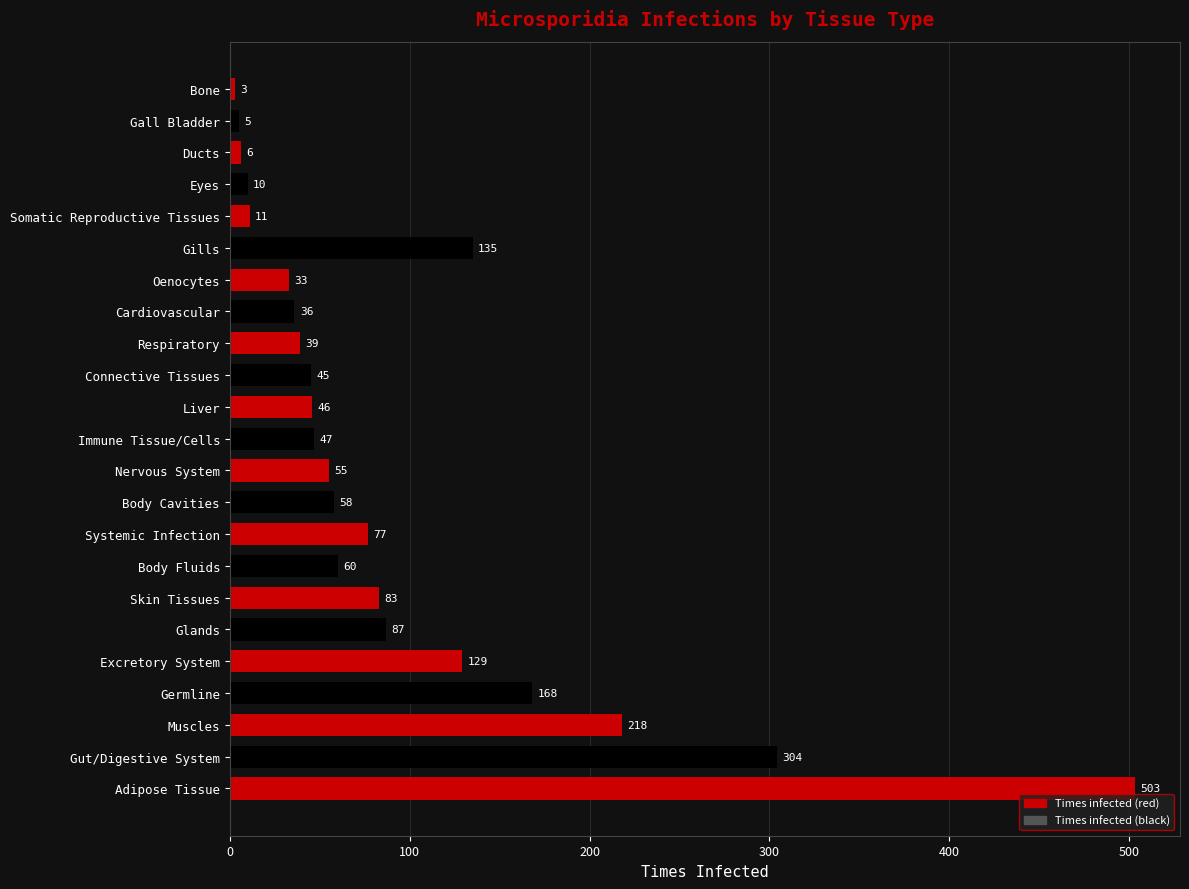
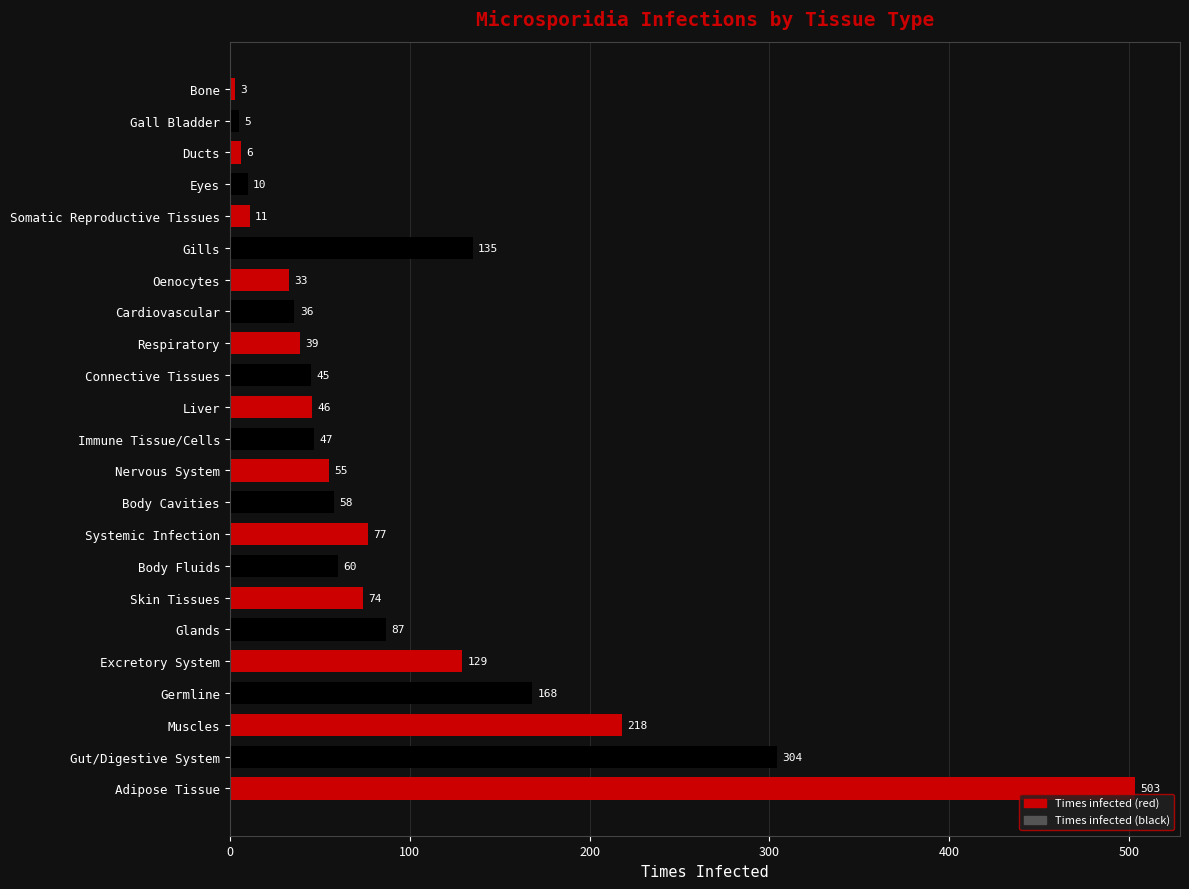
  {
    "Bone": 3,
    "Gall Bladder": 5,
    "Ducts": 6,
    "Eyes": 10,
    "Somatic Reproductive Tissues": 11,
    "Gills": 135,
    "Oenocytes": 33,
    "Cardiovascular": 36,
    "Respiratory": 39,
    "Connective Tissues": 45,
    "Liver": 46,
    "Immune Tissue/Cells": 47,
    "Nervous System": 55,
    "Body Cavities": 58,
    "Systemic Infection": 77,
    "Body Fluids": 60,
-   "Skin Tissues": 83,
+   "Skin Tissues": 74,
    "Glands": 87,
    "Excretory System": 129,
    "Germline": 168,
    "Muscles": 218,
    "Gut/Digestive System": 304,
    "Adipose Tissue": 503
  }
